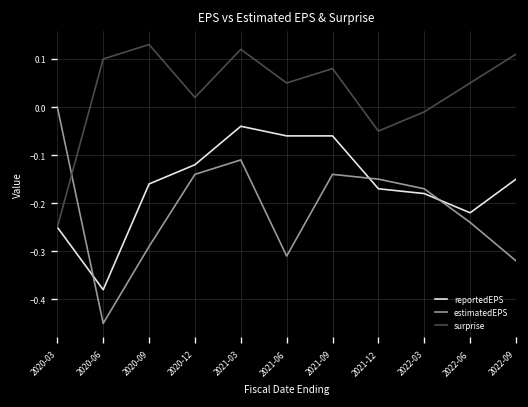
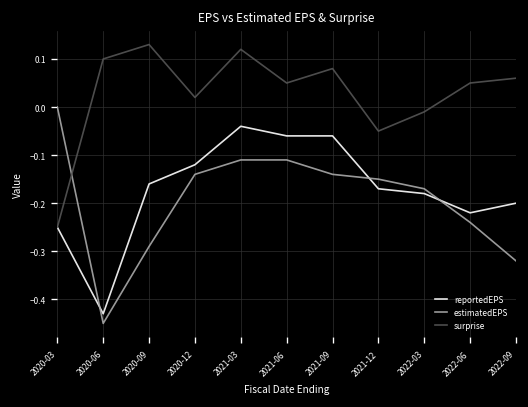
  {
    "reportedEPS": {
-     "2020-06": -0.38,
+     "2020-06": -0.43,
      "2020-09": -0.16,
      "2020-12": -0.12,
      "2021-03": -0.04,
      "2021-06": -0.06,
      "2021-09": -0.06,
      "2021-12": -0.17,
      "2022-03": -0.18,
      "2022-06": -0.22,
-     "2022-09": -0.15
+     "2022-09": -0.20
    },
    "estimatedEPS": {
      "2020-03": 0.00,
      "2020-06": -0.45,
      "2020-09": -0.29,
      "2020-12": -0.14,
      "2021-03": -0.11,
-     "2021-06": -0.31,
+     "2021-06": -0.11,
      "2021-09": -0.14,
      "2021-12": -0.15,
      "2022-03": -0.17,
      "2022-06": -0.24,
      "2022-09": -0.32
    },
    "surprise": {
      "2020-06": 0.10,
      "2020-09": 0.13,
      "2020-12": 0.02,
      "2021-03": 0.12,
      "2021-06": 0.05,
      "2021-09": 0.08,
      "2021-12": -0.05,
      "2022-03": -0.01,
      "2022-06": 0.05,
-     "2022-09": 0.11
+     "2022-09": 0.06
    }
  }
